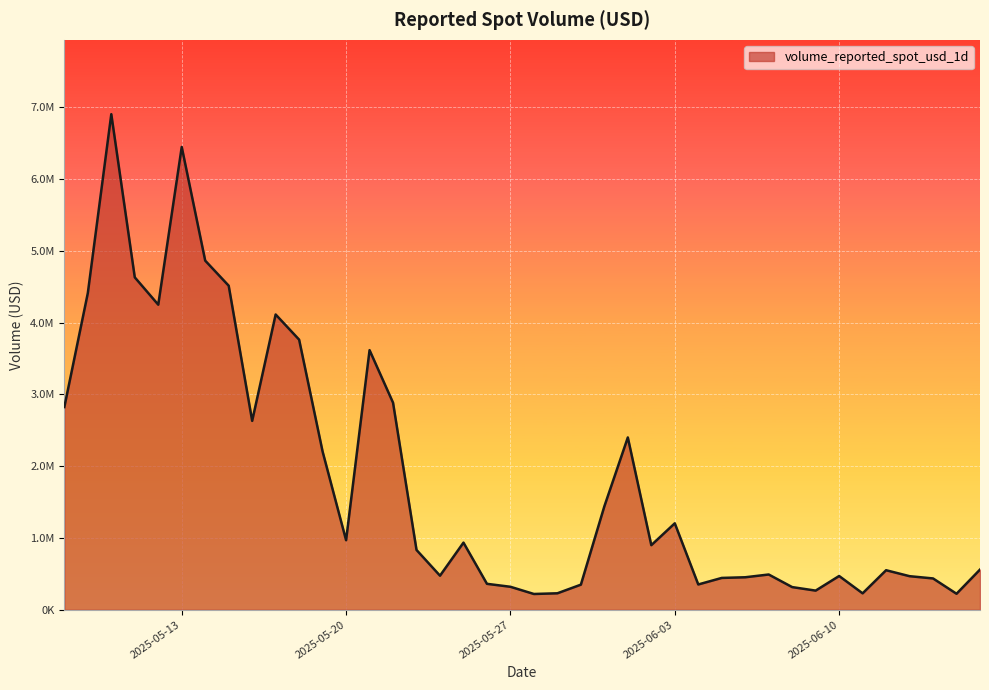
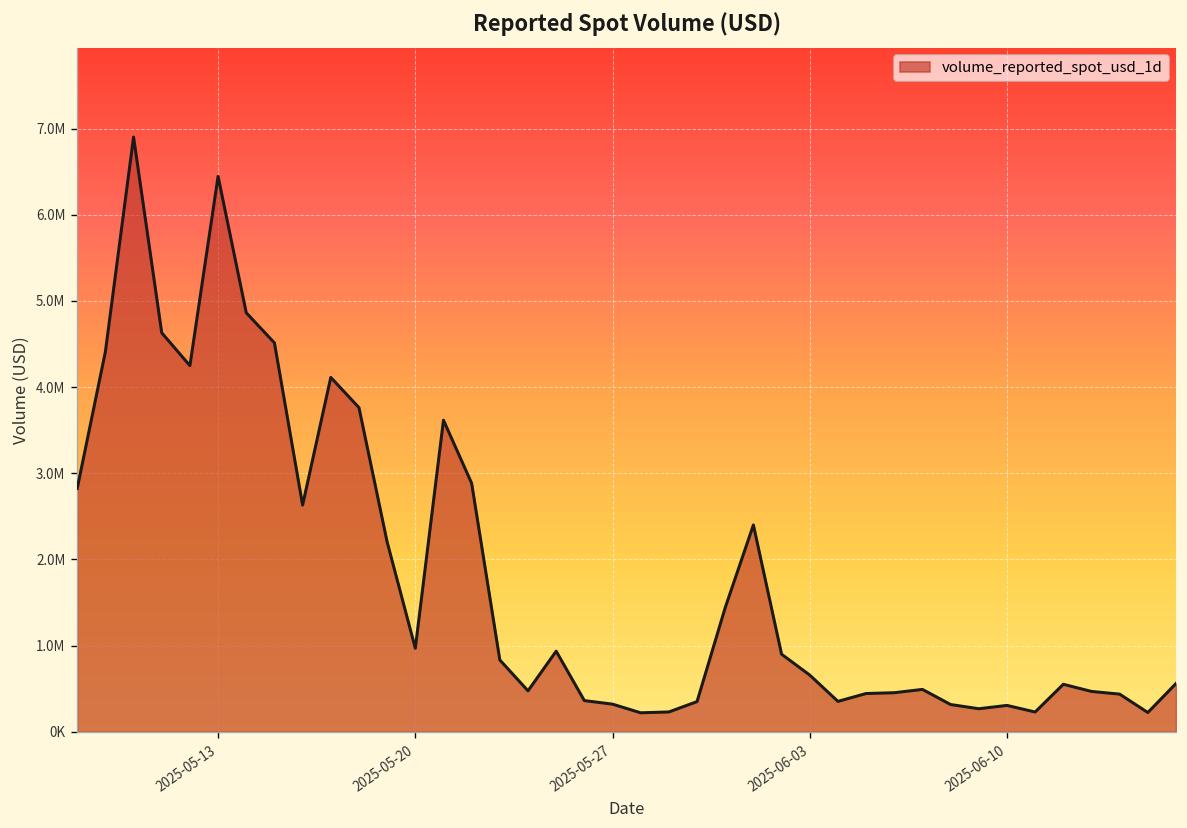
  {
    "2025-05-13": 6400000,
    "2025-05-20": 1000000,
    "2025-05-27": 300000,
-   "2025-06-03": 1200000,
-   "2025-06-10": 500000
+   "2025-06-03": 700000,
+   "2025-06-10": 300000
  }
